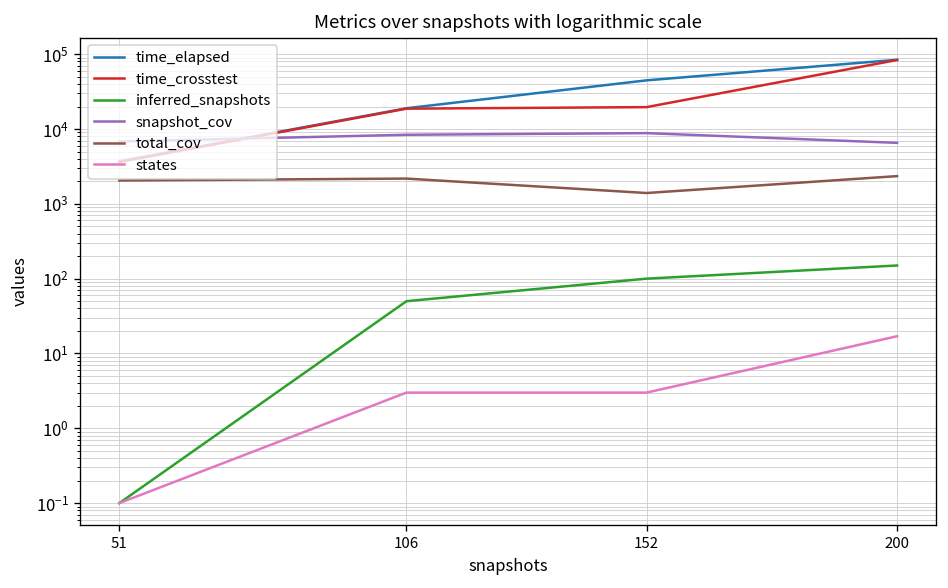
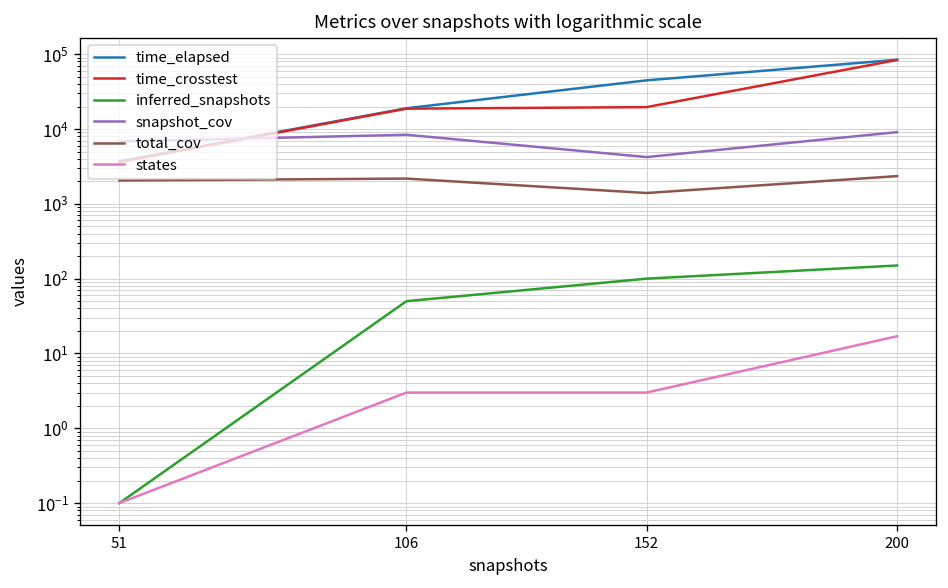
  {
    "time_elapsed": {
      "152": 40000
    },
    "time_crosstest": {
      "152": 20000
    },
    "inferred_snapshots": {
      "106": 50,
      "152": 100,
      "200": 150
    },
    "snapshot_cov": {
      "106": 8000,
-     "152": 9000,
-     "200": 7000
+     "152": 4000,
+     "200": 9000
    },
    "total_cov": {
      "106": 2200,
      "152": 1400,
      "200": 2300
    },
    "states": {
      "106": 3,
      "152": 3,
      "200": 17
    }
  }
